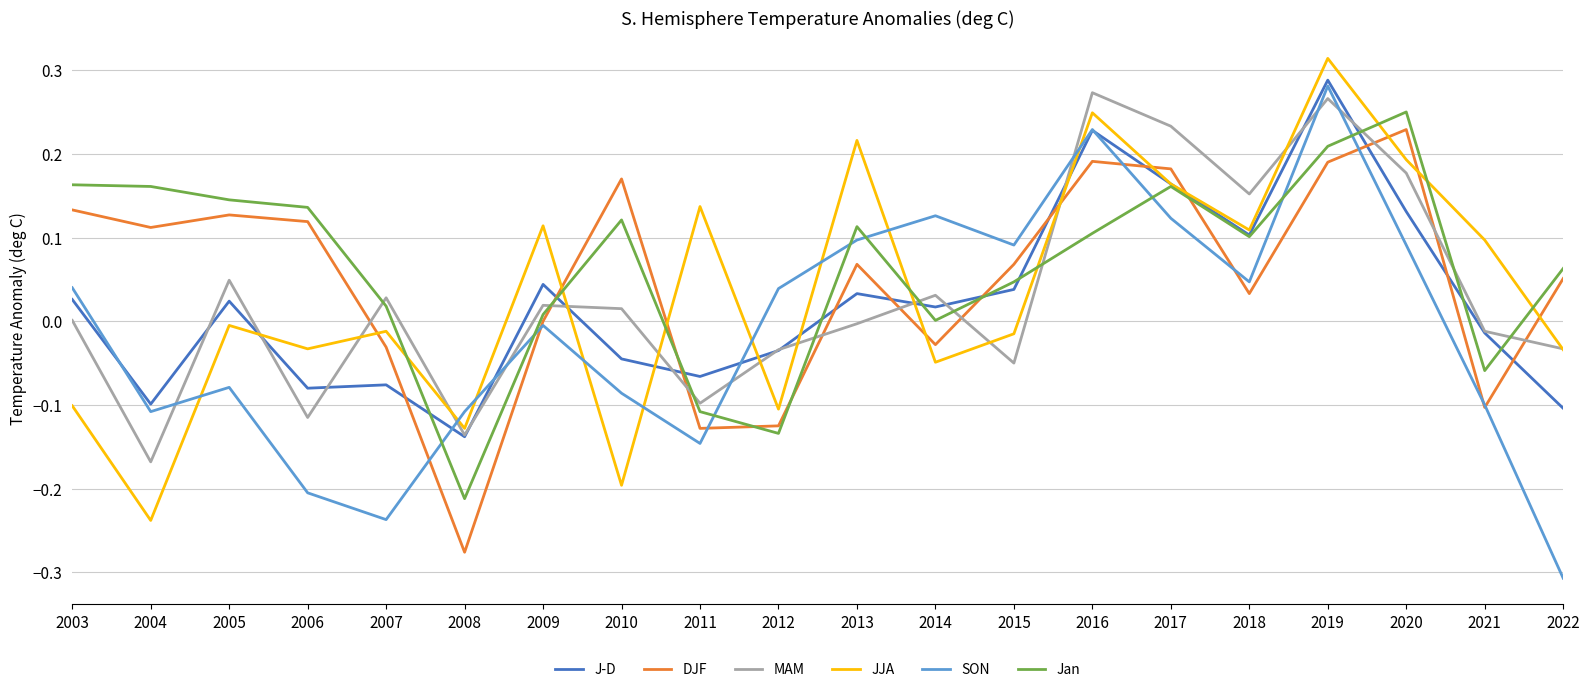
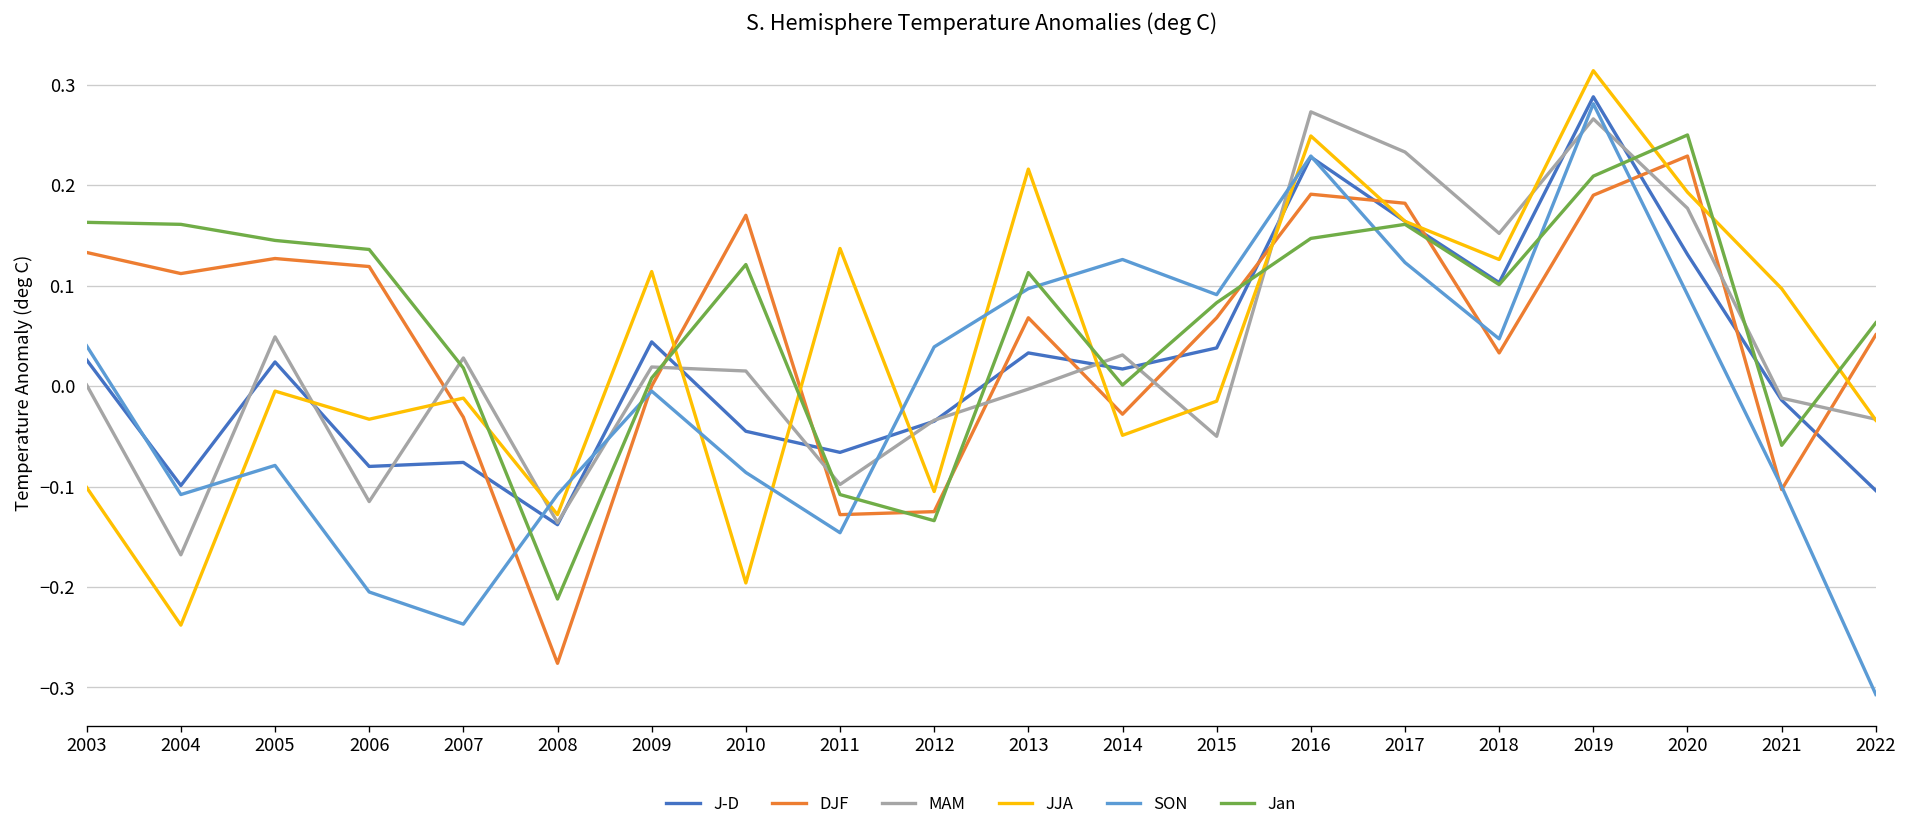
  {
    "DJF": {
      "2003": 0.13,
      "2004": 0.11,
      "2005": 0.13,
      "2006": 0.12,
      "2007": -0.03,
      "2008": -0.28,
      "2009": 0.00,
      "2010": 0.17,
      "2011": -0.13,
      "2012": -0.13,
      "2013": 0.07,
      "2014": -0.03,
      "2015": 0.07,
      "2016": 0.19,
      "2017": 0.18,
      "2018": 0.03,
      "2019": 0.19,
      "2020": 0.23,
      "2022": 0.05
    },
    "MAM": {
      "2003": 0.00,
      "2004": -0.17,
      "2005": 0.05,
      "2006": -0.12,
      "2007": 0.03,
      "2009": 0.02,
      "2010": 0.02,
      "2011": -0.10,
      "2013": 0.00,
      "2014": 0.03,
      "2015": -0.05,
      "2016": 0.27,
      "2017": 0.23,
      "2018": 0.15,
      "2019": 0.27,
      "2020": 0.18
    },
    "JJA": {
      "2003": -0.10,
      "2004": -0.24,
      "2005": -0.01,
      "2006": -0.03,
      "2007": -0.01,
      "2008": -0.13,
      "2009": 0.11,
      "2010": -0.20,
      "2011": 0.14,
      "2012": -0.11,
      "2013": 0.22,
      "2014": -0.05,
      "2015": -0.02,
      "2016": 0.25,
-     "2018": 0.11,
+     "2018": 0.13,
      "2019": 0.31,
      "2020": 0.19,
      "2021": 0.10
    },
    "Jan": {
      "2003": 0.16,
      "2004": 0.16,
      "2005": 0.15,
      "2006": 0.14,
      "2007": 0.02,
      "2008": -0.21,
      "2009": 0.01,
      "2010": 0.12,
      "2011": -0.11,
      "2012": -0.13,
      "2013": 0.11,
      "2014": 0.00,
-     "2015": 0.05,
-     "2016": 0.11,
+     "2015": 0.08,
+     "2016": 0.15,
      "2019": 0.21,
      "2020": 0.25,
      "2021": -0.06,
      "2022": 0.06
    }
  }
